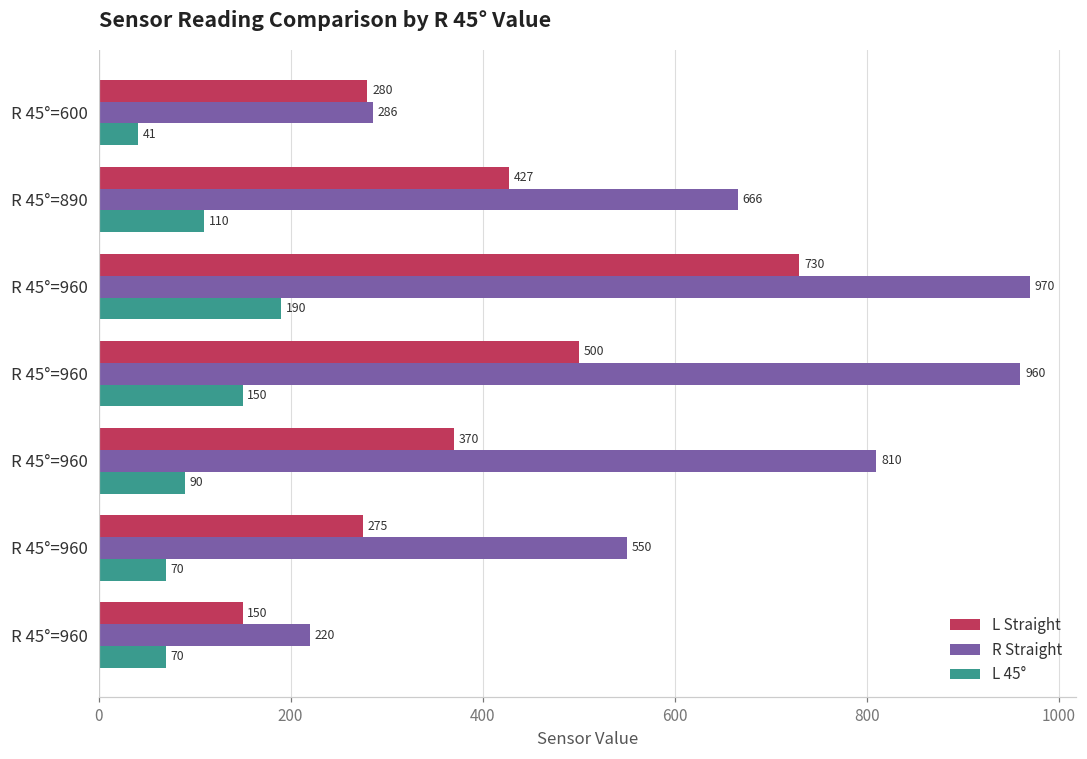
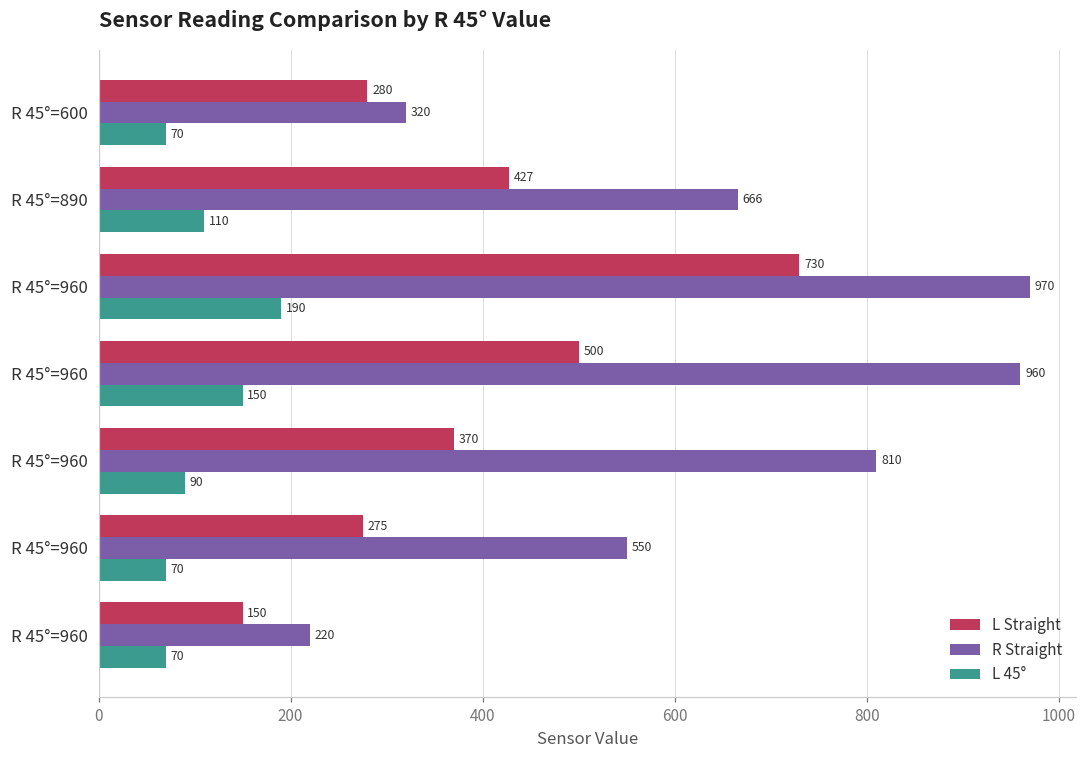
  {
    "L Straight": {
      "R 45°=600": 280,
      "R 45°=890": 427
    },
    "R Straight": {
-     "R 45°=600": 286,
+     "R 45°=600": 320,
      "R 45°=890": 666
    },
    "L 45°": {
-     "R 45°=600": 41,
+     "R 45°=600": 70,
      "R 45°=890": 110
    }
  }
